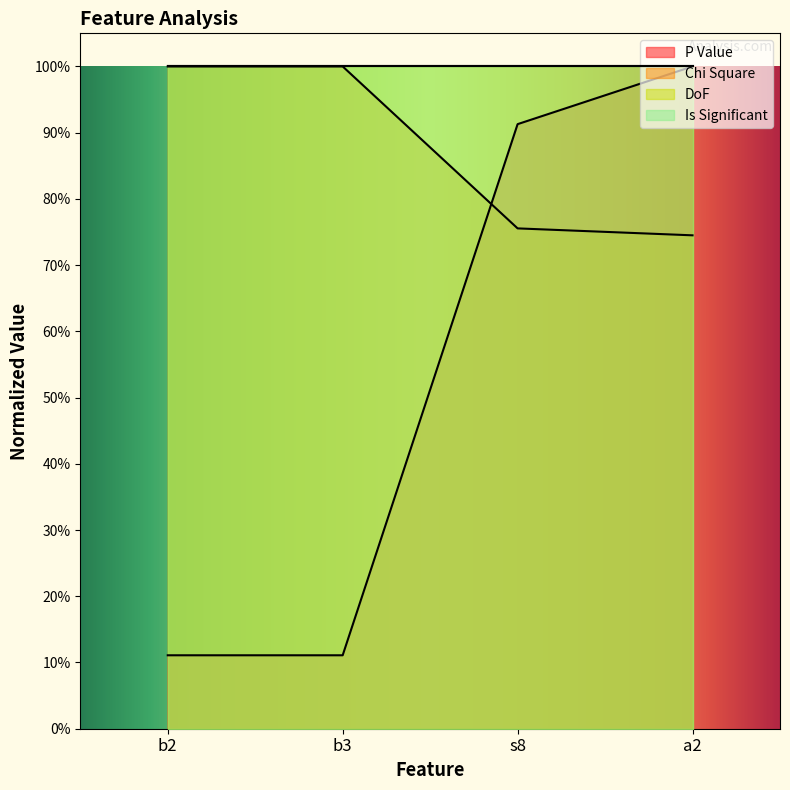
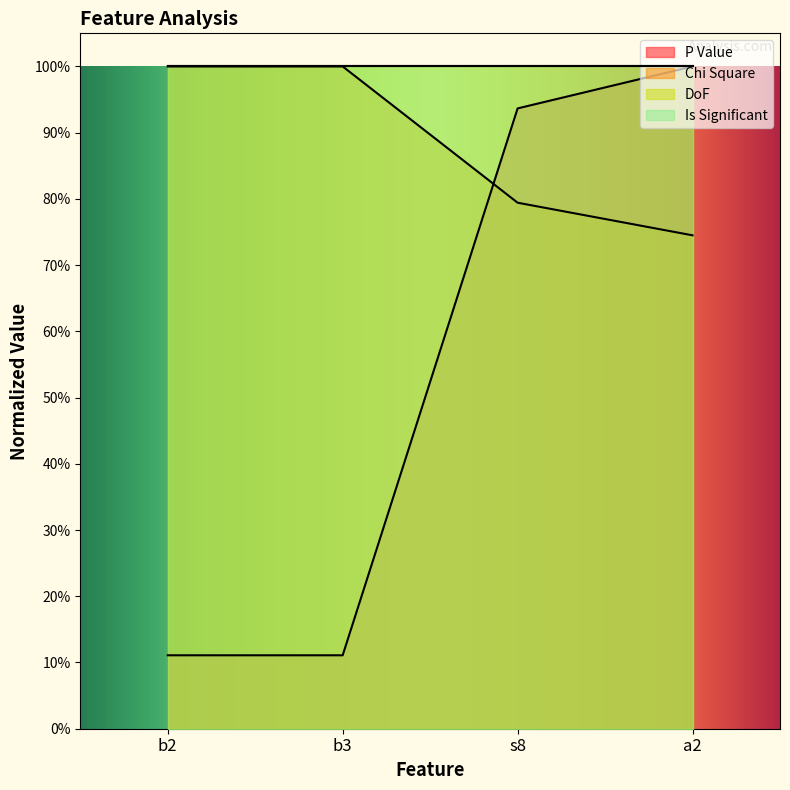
  {
    "P Value": {
      "b2": "11%",
      "b3": "11%",
-     "s8": "91%"
+     "s8": "94%"
    },
    "Chi Square": {
-     "s8": "76%",
+     "s8": "79%",
      "a2": "75%"
    },
    "Is Significant": {
      "s8": "100%"
    }
  }
